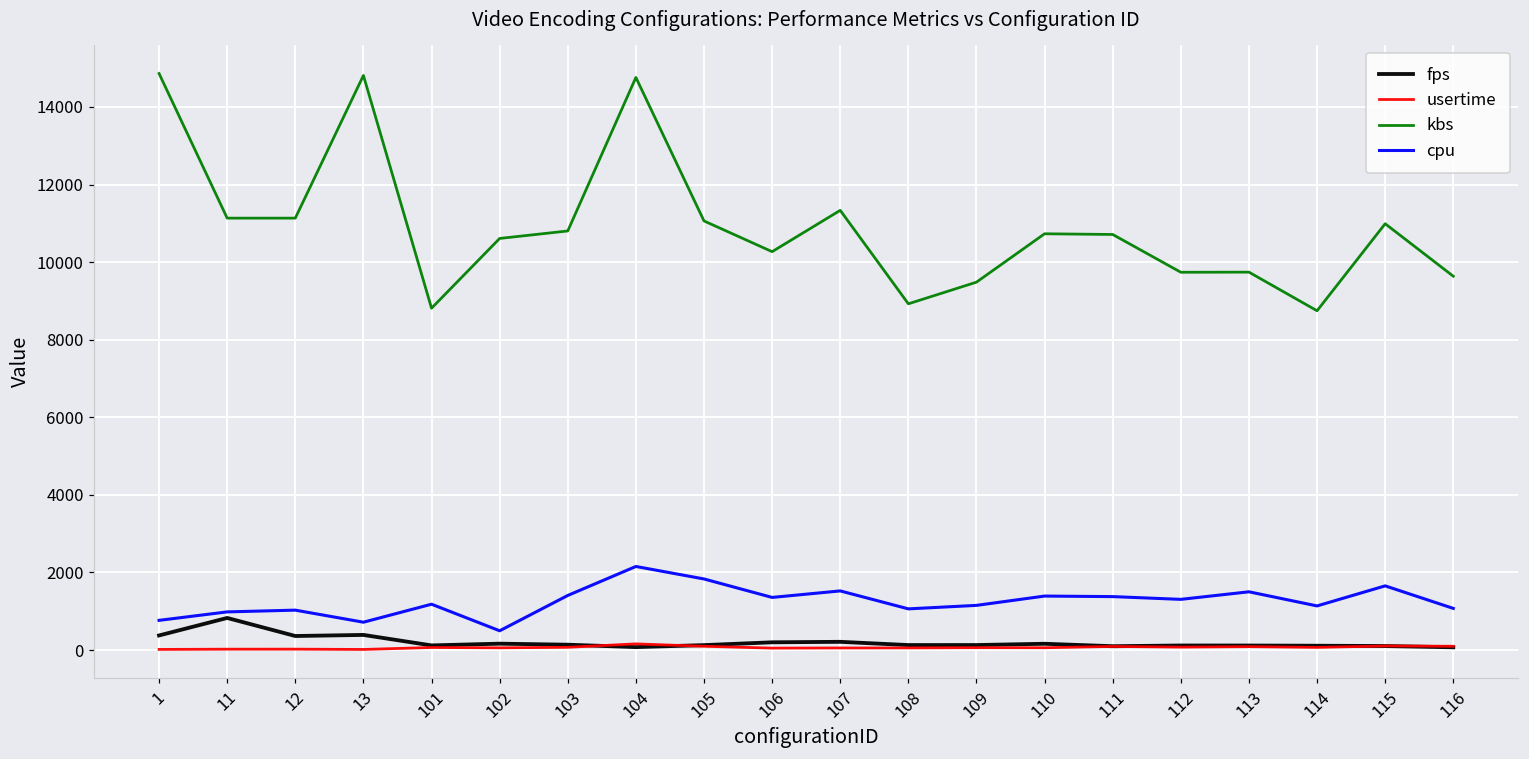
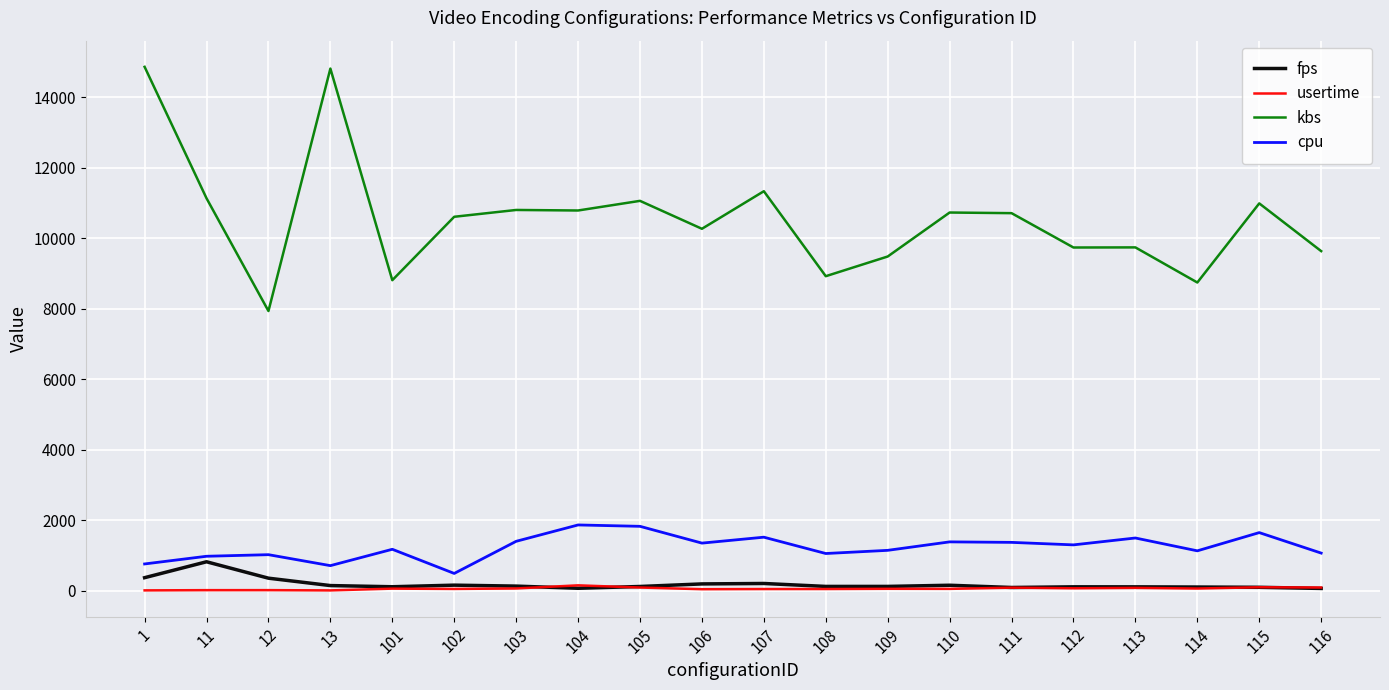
  {
    "fps": {
      "1": 400,
      "11": 800,
      "12": 400,
-     "13": 400,
+     "13": 200,
      "102": 200,
      "104": 100,
      "106": 200,
      "107": 200,
      "108": 100,
      "110": 200
    },
    "usertime": {
      "1": 0,
      "11": 0,
      "12": 0,
      "13": 0,
      "102": 100,
      "104": 200,
      "106": 0,
      "107": 100,
      "108": 100,
      "110": 100
    },
    "kbs": {
      "1": 14900,
      "11": 11100,
-     "12": 11100,
+     "12": 7900,
      "13": 14800,
      "101": 8800,
      "102": 10600,
      "103": 10800,
-     "104": 14800,
+     "104": 10800,
      "105": 11100,
      "106": 10300,
      "107": 11300,
      "108": 8900,
      "109": 9500,
      "110": 10700,
      "111": 10700,
      "112": 9700,
      "113": 9700,
      "114": 8700,
      "115": 11000,
      "116": 9600
    },
    "cpu": {
      "1": 800,
      "11": 1000,
      "12": 1000,
      "13": 700,
      "101": 1200,
      "102": 500,
      "103": 1400,
-     "104": 2200,
+     "104": 1900,
      "105": 1800,
      "106": 1400,
      "107": 1500,
      "108": 1100,
      "109": 1200,
      "110": 1400,
      "111": 1400,
      "112": 1300,
      "113": 1500,
      "114": 1100,
      "115": 1700,
      "116": 1100
    }
  }
